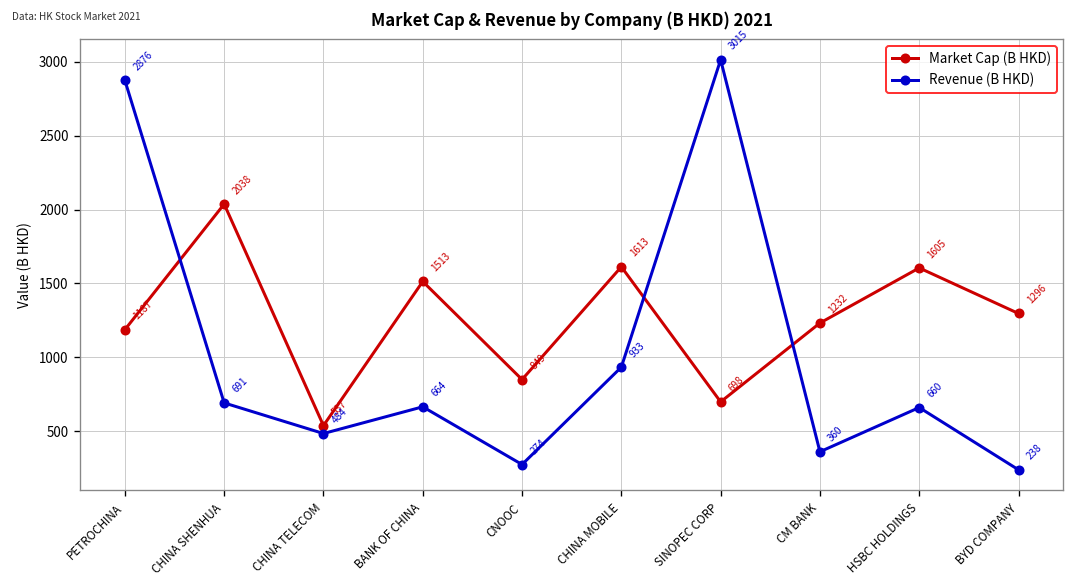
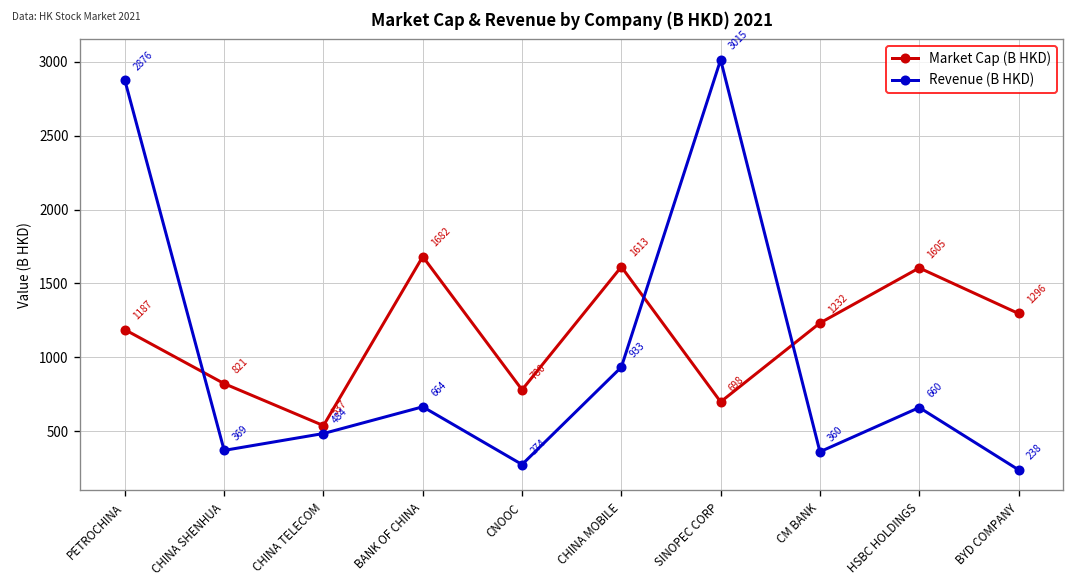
  {
    "Market Cap (B HKD)": {
      "PETROCHINA": 1187,
-     "CHINA SHENHUA": 2038,
-     "BANK OF CHINA": 1513,
-     "CNOOC": 849,
+     "CHINA SHENHUA": 821,
+     "BANK OF CHINA": 1682,
+     "CNOOC": 780,
      "CHINA MOBILE": 1613,
      "SINOPEC CORP": 698,
      "CM BANK": 1232,
      "HSBC HOLDINGS": 1605,
      "BYD COMPANY": 1296
    },
    "Revenue (B HKD)": {
      "PETROCHINA": 2876,
-     "CHINA SHENHUA": 691,
+     "CHINA SHENHUA": 369,
      "BANK OF CHINA": 664,
      "CNOOC": 274,
      "CHINA MOBILE": 933,
      "SINOPEC CORP": 3015,
      "CM BANK": 360,
      "HSBC HOLDINGS": 660,
      "BYD COMPANY": 238
    }
  }
